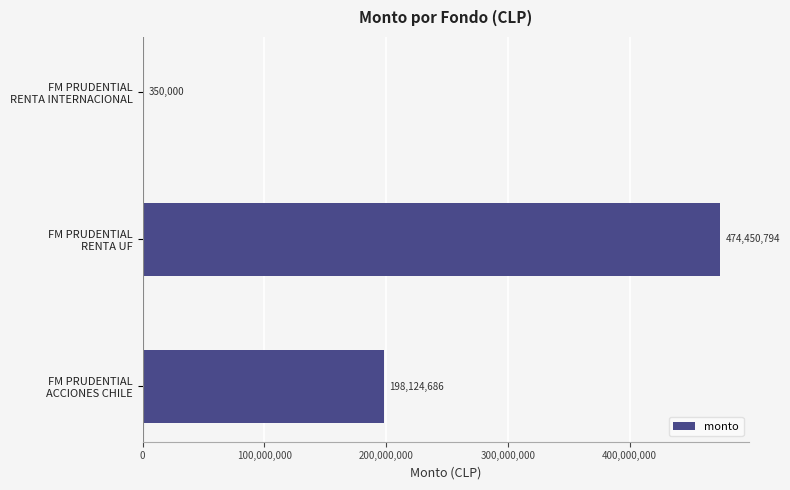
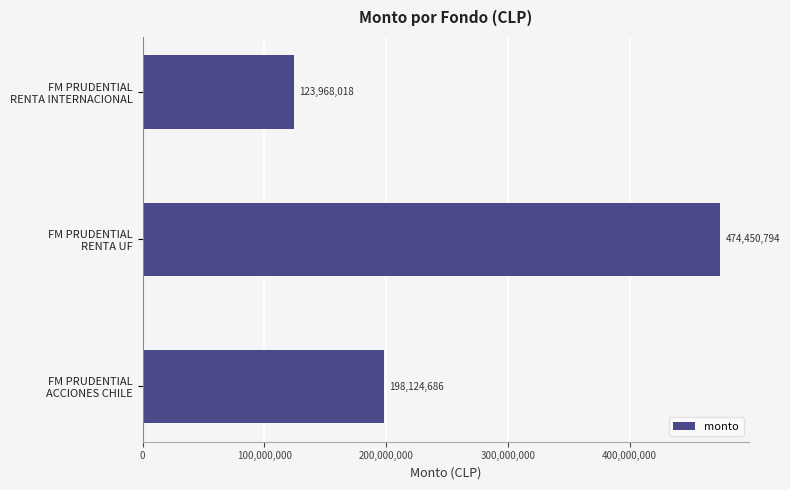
  {
-   "FM PRUDENTIAL RENTA INTERNACIONAL": "350,000",
+   "FM PRUDENTIAL RENTA INTERNACIONAL": "123,968,018",
    "FM PRUDENTIAL RENTA UF": "474,450,794",
    "FM PRUDENTIAL ACCIONES CHILE": "198,124,686"
  }
